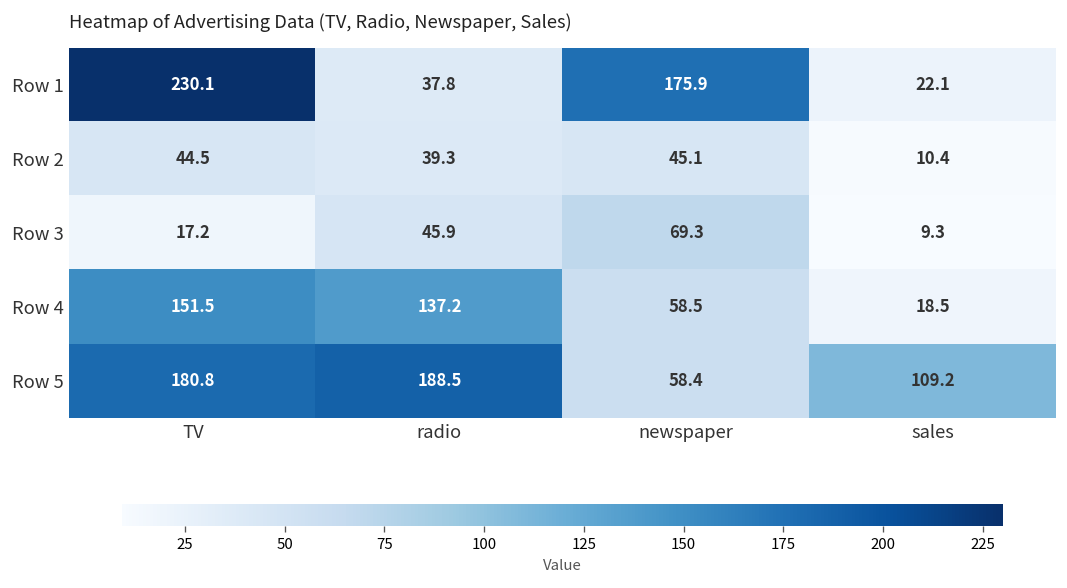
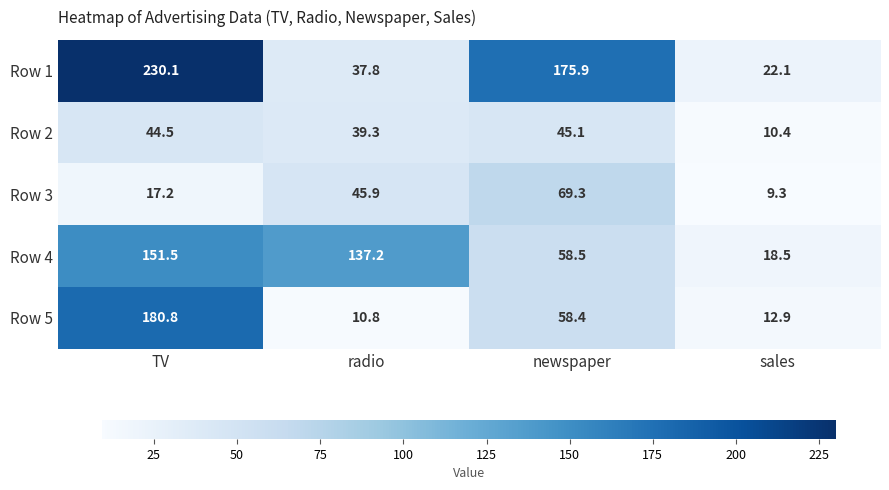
  {
    "Row 1": {
      "TV": 230.1,
      "radio": 37.8,
      "newspaper": 175.9,
      "sales": 22.1
    },
    "Row 2": {
      "TV": 44.5,
      "radio": 39.3,
      "newspaper": 45.1,
      "sales": 10.4
    },
    "Row 3": {
      "TV": 17.2,
      "radio": 45.9,
      "newspaper": 69.3,
      "sales": 9.3
    },
    "Row 4": {
      "TV": 151.5,
      "radio": 137.2,
      "newspaper": 58.5,
      "sales": 18.5
    },
    "Row 5": {
      "TV": 180.8,
-     "radio": 188.5,
+     "radio": 10.8,
      "newspaper": 58.4,
-     "sales": 109.2
+     "sales": 12.9
    }
  }
